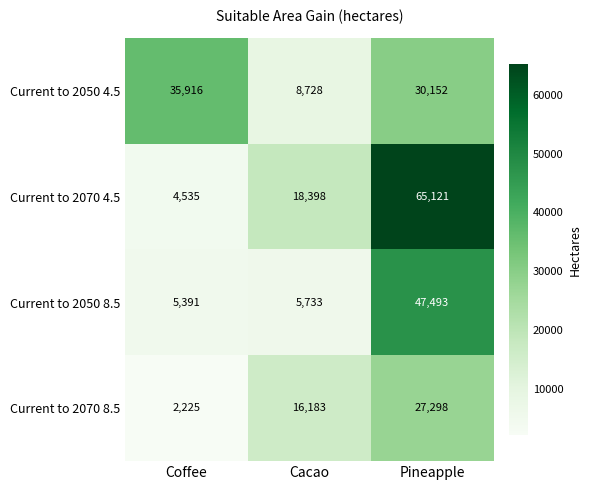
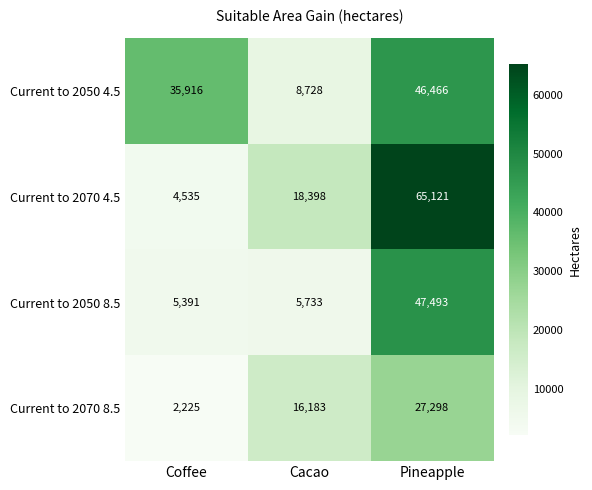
  {
    "Current to 2050 4.5": {
      "Coffee": "35,916",
      "Cacao": "8,728",
-     "Pineapple": "30,152"
+     "Pineapple": "46,466"
    },
    "Current to 2070 4.5": {
      "Coffee": "4,535",
      "Cacao": "18,398",
      "Pineapple": "65,121"
    },
    "Current to 2050 8.5": {
      "Coffee": "5,391",
      "Cacao": "5,733",
      "Pineapple": "47,493"
    },
    "Current to 2070 8.5": {
      "Coffee": "2,225",
      "Cacao": "16,183",
      "Pineapple": "27,298"
    }
  }
